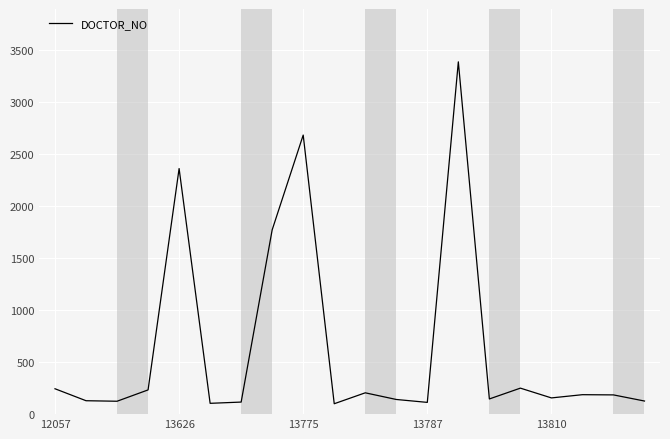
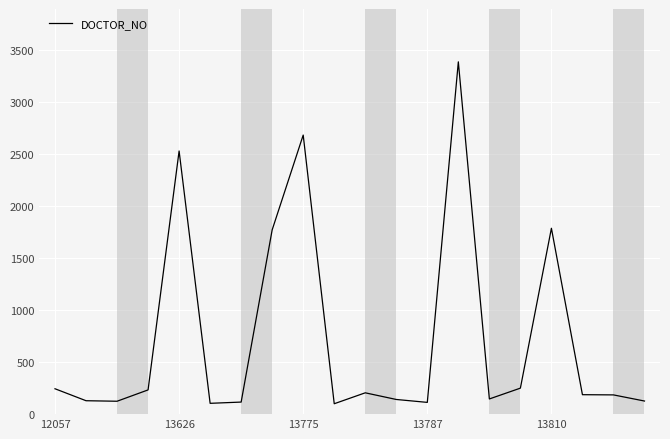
  {
    "12057": 240,
-   "13626": 2360,
+   "13626": 2530,
    "13775": 2680,
    "13787": 110,
-   "13810": 160
+   "13810": 1790
  }
